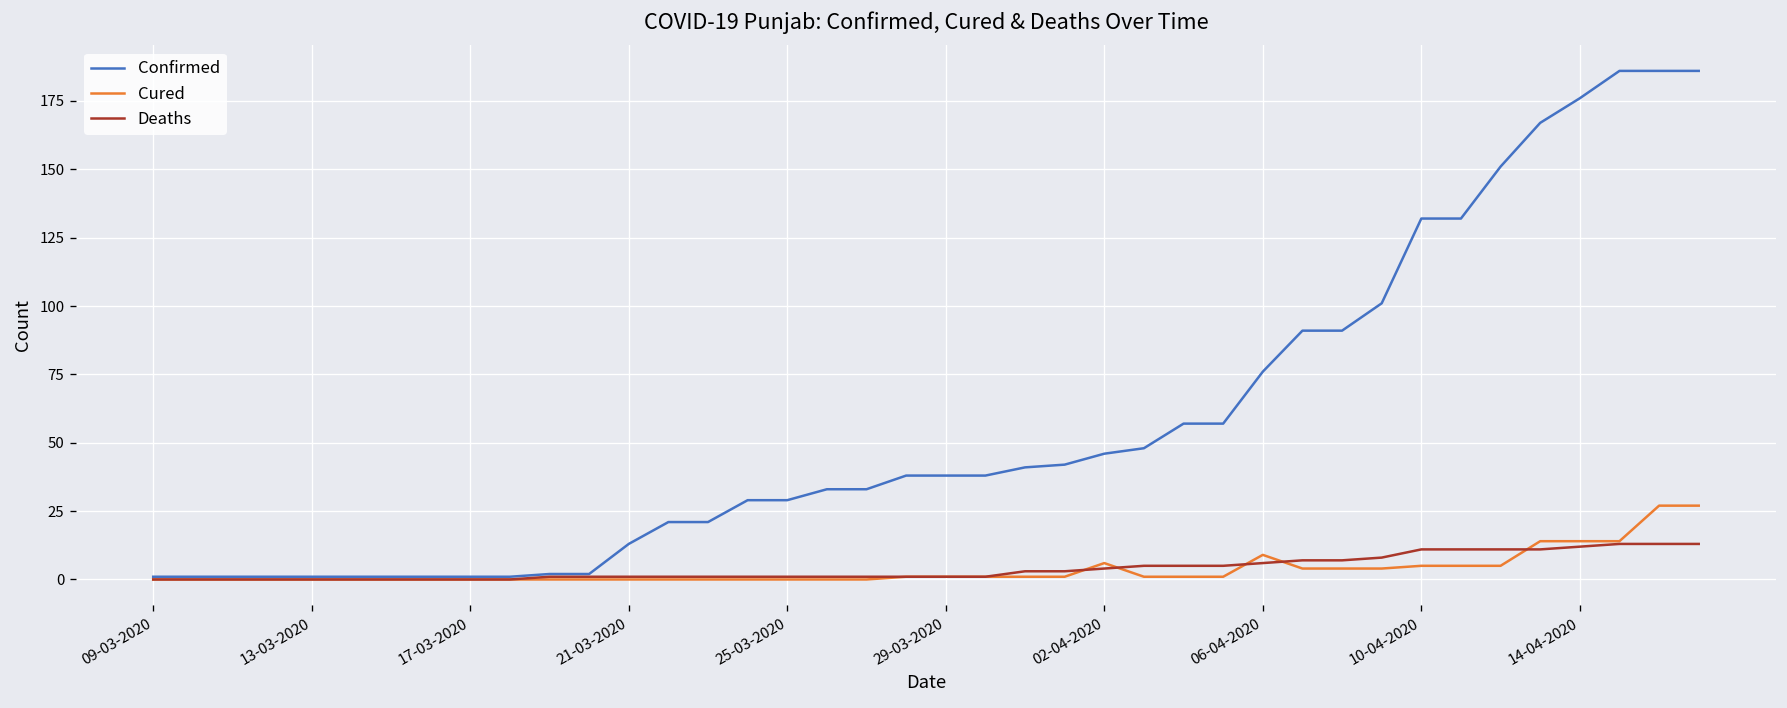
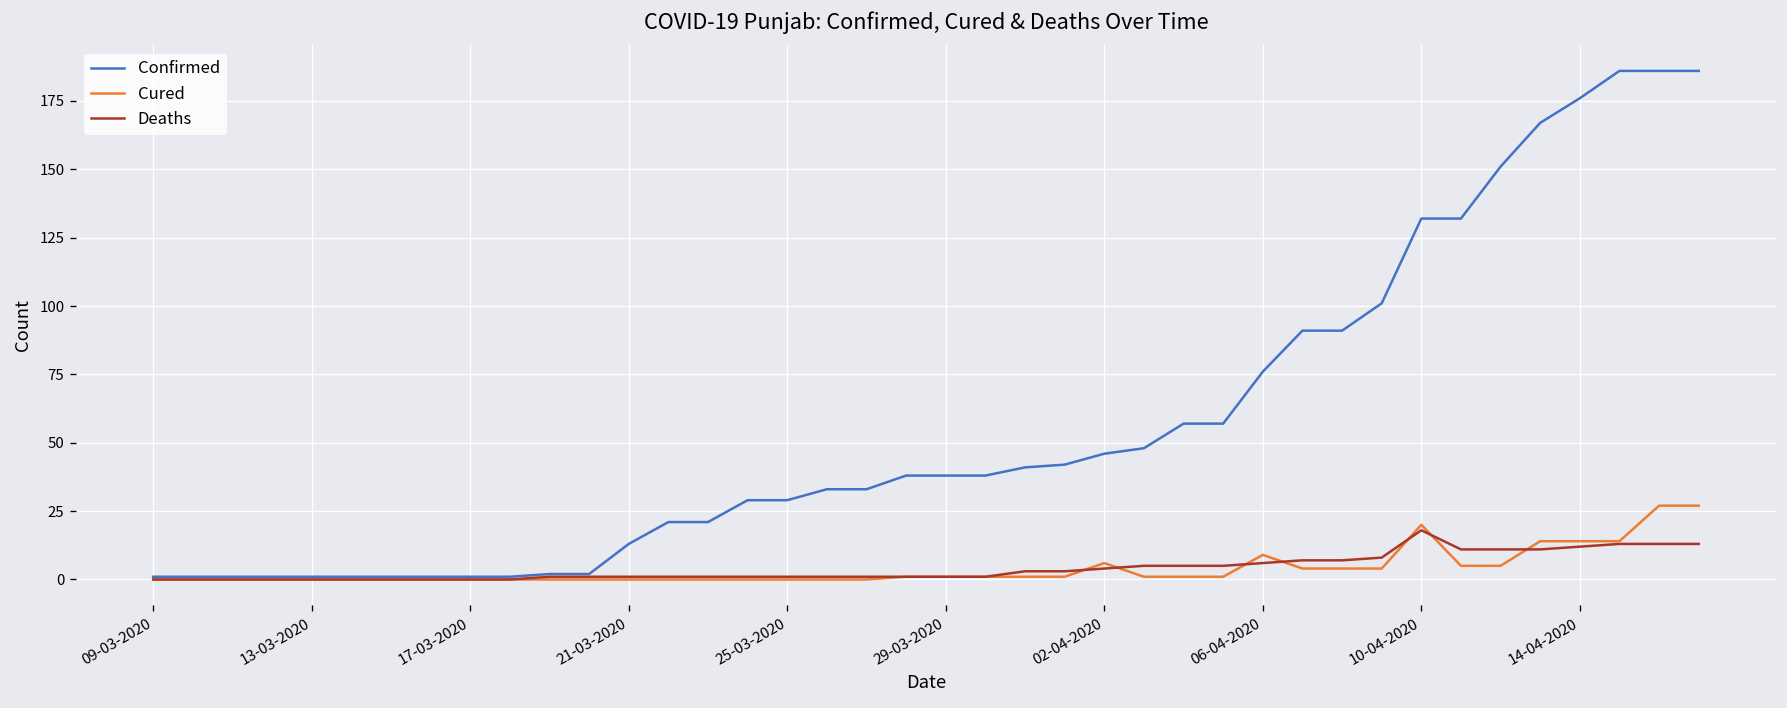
  {
    "Confirmed": {
      "21-03-2020": 13,
      "25-03-2020": 29,
      "29-03-2020": 38,
      "02-04-2020": 46,
      "06-04-2020": 76,
      "10-04-2020": 132,
      "14-04-2020": 176
    },
    "Cured": {
      "02-04-2020": 6,
      "06-04-2020": 9,
-     "10-04-2020": 5,
+     "10-04-2020": 20,
      "14-04-2020": 14
    },
    "Deaths": {
      "02-04-2020": 4,
      "06-04-2020": 6,
-     "10-04-2020": 11,
+     "10-04-2020": 18,
      "14-04-2020": 12
    }
  }
